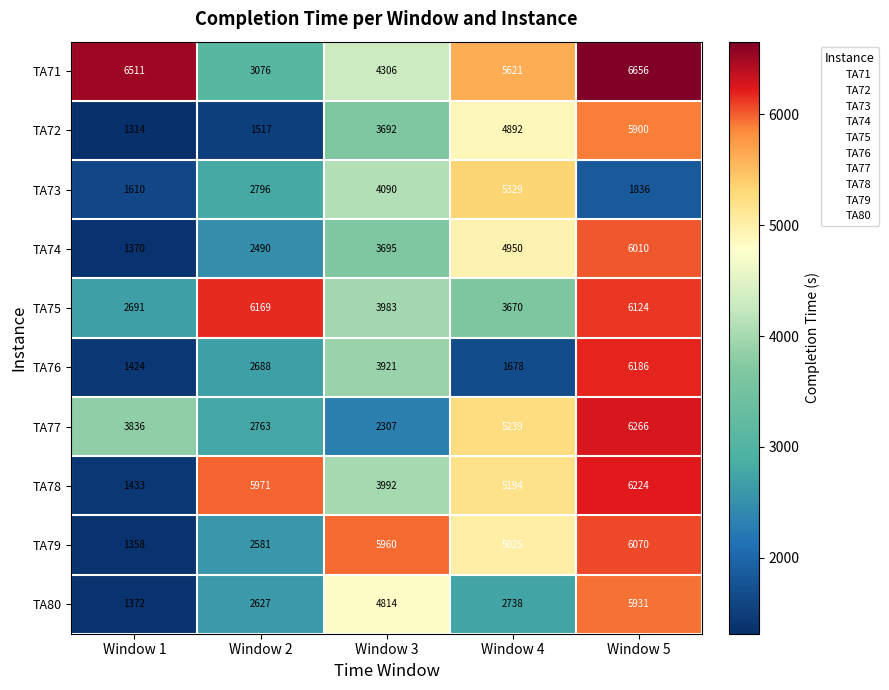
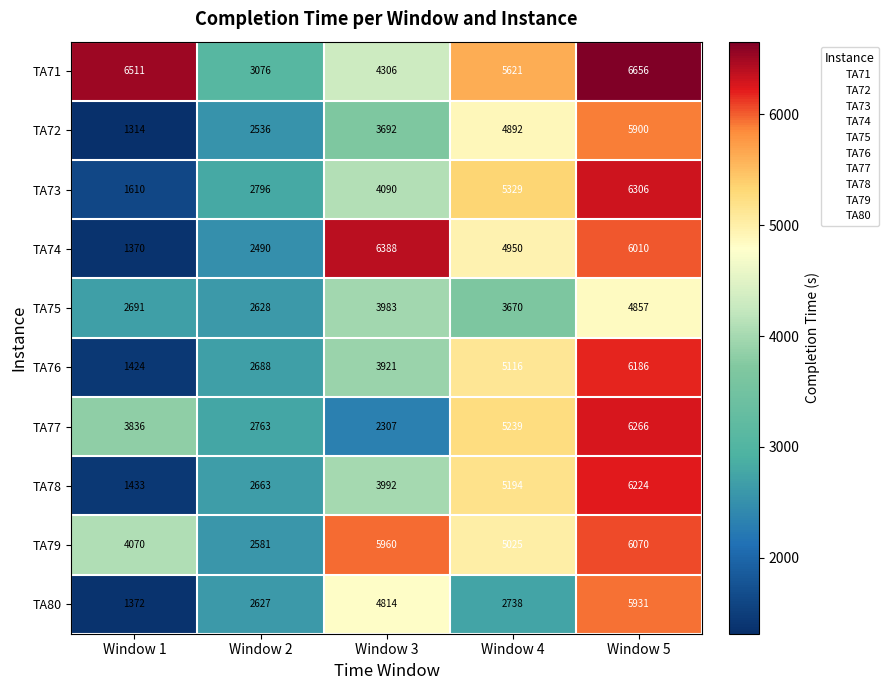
  {
    "TA71": {
      "Window 1": 6511,
      "Window 2": 3076,
      "Window 3": 4306,
      "Window 4": 5621,
      "Window 5": 6656
    },
    "TA72": {
      "Window 1": 1314,
-     "Window 2": 1517,
+     "Window 2": 2536,
      "Window 3": 3692,
      "Window 4": 4892,
      "Window 5": 5900
    },
    "TA73": {
      "Window 1": 1610,
      "Window 2": 2796,
      "Window 3": 4090,
      "Window 4": 5329,
-     "Window 5": 1836
+     "Window 5": 6306
    },
    "TA74": {
      "Window 1": 1370,
      "Window 2": 2490,
-     "Window 3": 3695,
+     "Window 3": 6388,
      "Window 4": 4950,
      "Window 5": 6010
    },
    "TA75": {
      "Window 1": 2691,
-     "Window 2": 6169,
+     "Window 2": 2628,
      "Window 3": 3983,
      "Window 4": 3670,
-     "Window 5": 6124
+     "Window 5": 4857
    },
    "TA76": {
      "Window 1": 1424,
      "Window 2": 2688,
      "Window 3": 3921,
-     "Window 4": 1678,
+     "Window 4": 5116,
      "Window 5": 6186
    },
    "TA77": {
      "Window 1": 3836,
      "Window 2": 2763,
      "Window 3": 2307,
      "Window 4": 5239,
      "Window 5": 6266
    },
    "TA78": {
      "Window 1": 1433,
-     "Window 2": 5971,
+     "Window 2": 2663,
      "Window 3": 3992,
      "Window 4": 5194,
      "Window 5": 6224
    },
    "TA79": {
-     "Window 1": 1358,
+     "Window 1": 4070,
      "Window 2": 2581,
      "Window 3": 5960,
      "Window 4": 5025,
      "Window 5": 6070
    },
    "TA80": {
      "Window 1": 1372,
      "Window 2": 2627,
      "Window 3": 4814,
      "Window 4": 2738,
      "Window 5": 5931
    }
  }
